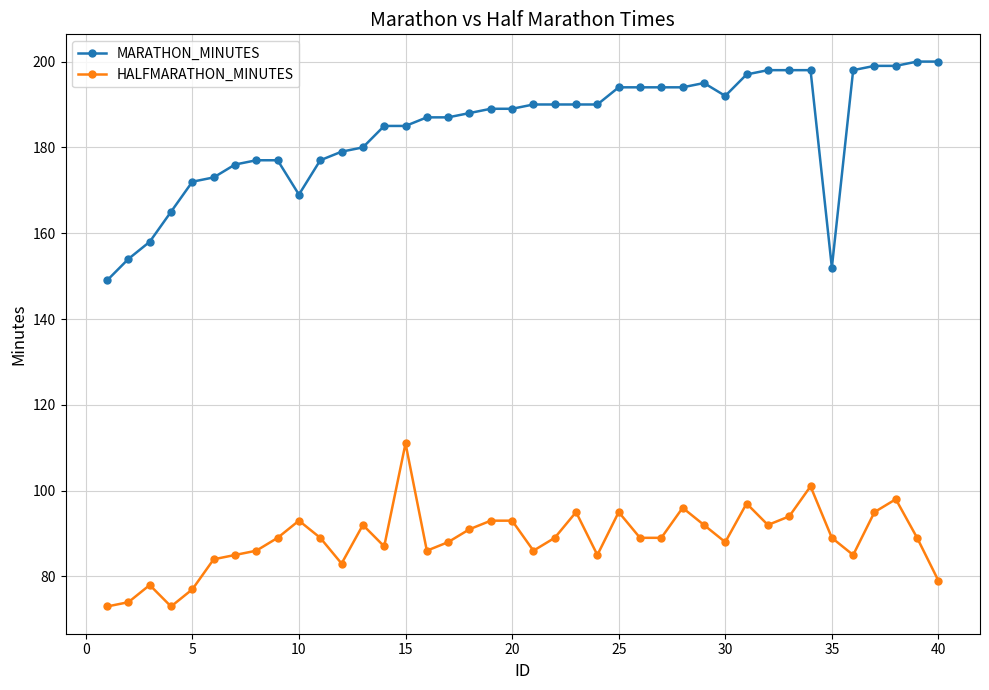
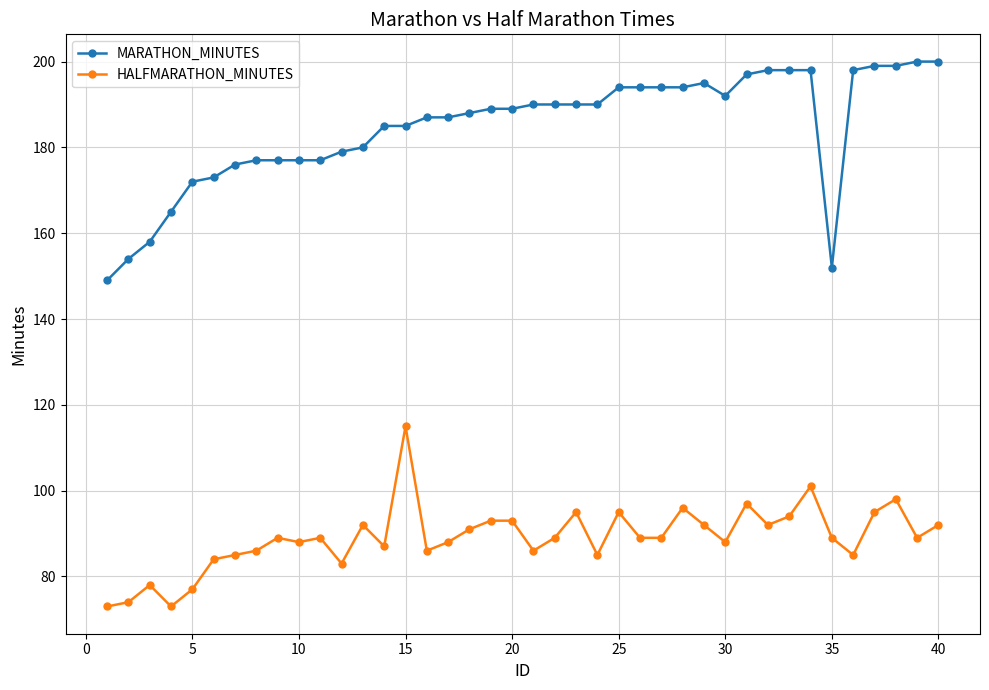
  {
    "MARATHON_MINUTES": {
      "5": 172,
-     "10": 169,
+     "10": 177,
      "15": 185,
      "20": 189,
      "25": 194,
      "30": 192,
      "35": 152,
      "40": 200
    },
    "HALFMARATHON_MINUTES": {
      "5": 77,
-     "10": 93,
-     "15": 111,
+     "10": 88,
+     "15": 115,
      "20": 93,
      "25": 95,
      "30": 88,
      "35": 89,
-     "40": 79
+     "40": 92
    }
  }
